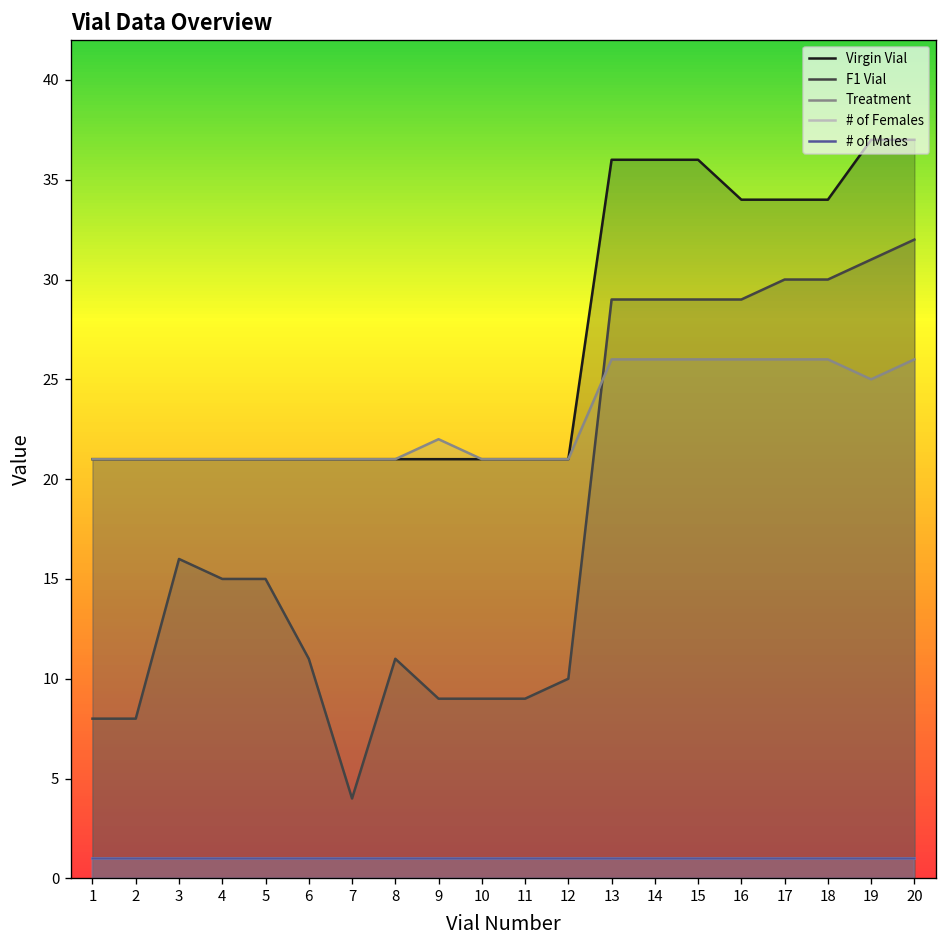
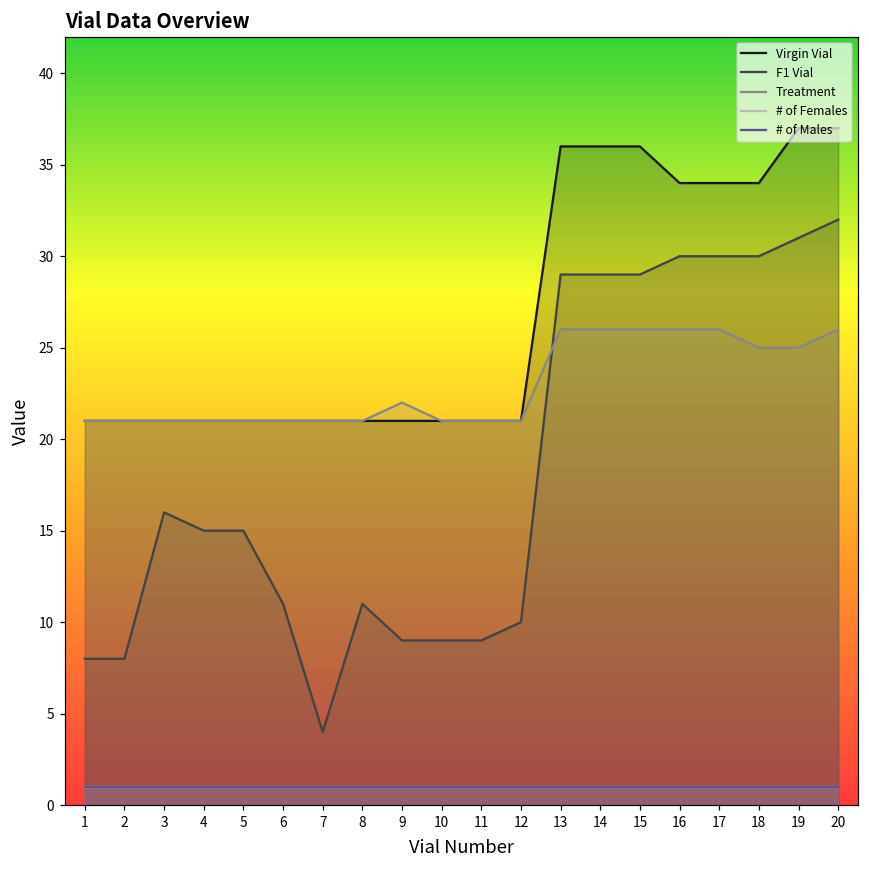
  {
    "Virgin Vial": {
      "9": 21,
      "13": 36,
      "14": 36,
      "15": 36,
      "16": 34,
      "17": 34,
      "18": 34
    },
    "F1 Vial": {
      "1": 8,
      "2": 8,
      "3": 16,
      "4": 15,
      "5": 15,
      "6": 11,
      "7": 4,
      "8": 11,
      "9": 9,
      "10": 9,
      "11": 9,
      "12": 10,
      "13": 29,
      "14": 29,
      "15": 29,
-     "16": 29,
+     "16": 30,
      "17": 30,
      "18": 30,
      "19": 31,
      "20": 32
    },
    "Treatment": {
      "9": 22,
      "13": 26,
      "14": 26,
      "15": 26,
      "16": 26,
      "17": 26,
-     "18": 26,
+     "18": 25,
      "19": 25,
      "20": 26
    },
    "# of Males": {
      "1": 1,
      "2": 1,
      "3": 1,
      "4": 1,
      "5": 1,
      "6": 1,
      "7": 1,
      "8": 1,
      "9": 1,
      "10": 1,
      "11": 1,
      "12": 1,
      "13": 1,
      "14": 1,
      "15": 1,
      "16": 1,
      "17": 1,
      "18": 1,
      "19": 1,
      "20": 1
    }
  }
